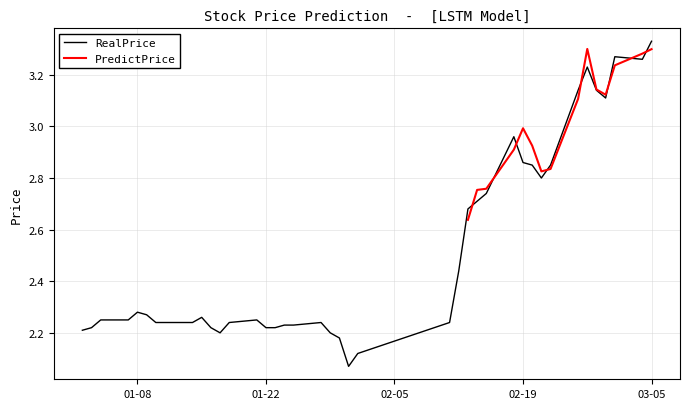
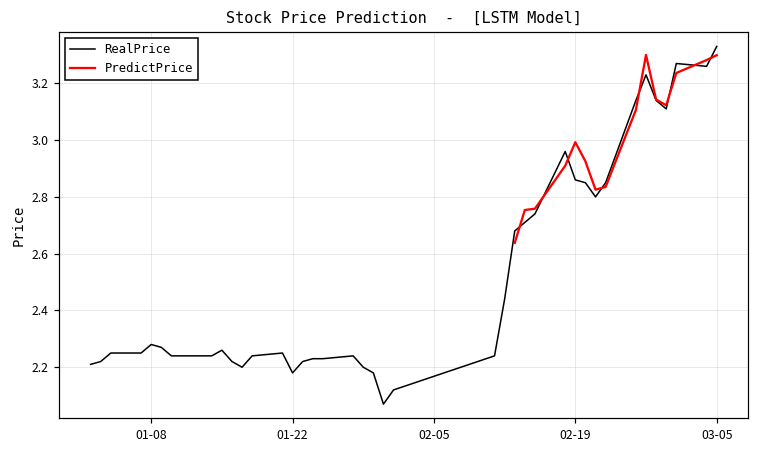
  {
    "RealPrice": {
      "01-08": 2.28,
-     "01-22": 2.22,
+     "01-22": 2.18,
      "02-19": 2.86,
      "03-05": 3.33
    },
    "PredictPrice": {
      "02-19": 2.99,
      "03-05": 3.30
    }
  }
